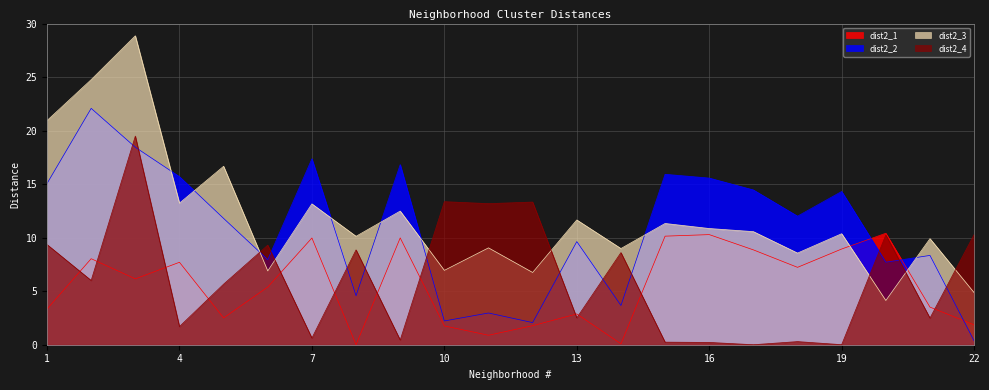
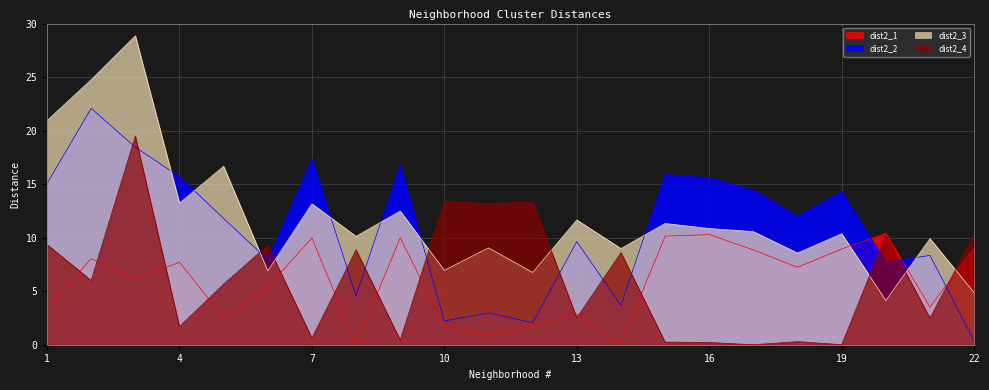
  {
    "dist2_1": {
-     "22": 1.9
+     "22": 9.0
    },
    "dist2_2": {
      "22": 0.4
    },
    "dist2_3": {
      "22": 4.9
    },
    "dist2_4": {
      "22": 10.3
    }
  }
